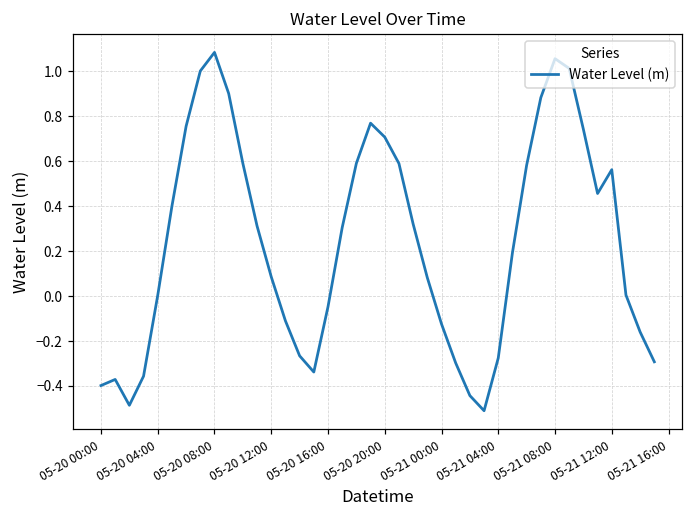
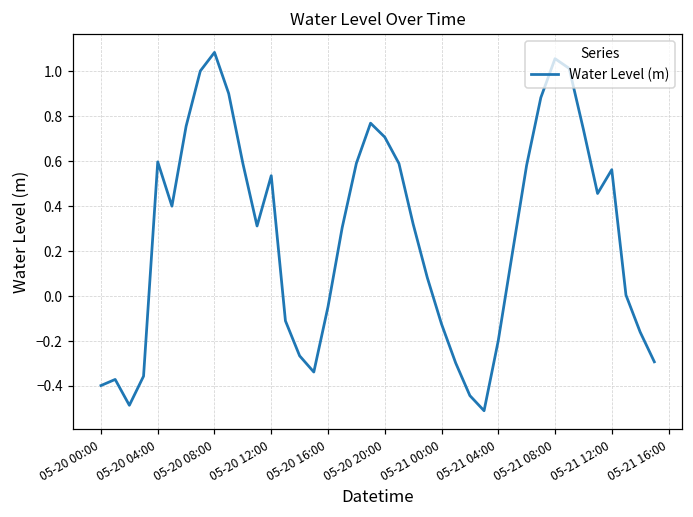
  {
    "05-20 00:00": -0.40,
-   "05-20 04:00": 0.00,
+   "05-20 04:00": 0.60,
    "05-20 08:00": 1.08,
-   "05-20 12:00": 0.09,
+   "05-20 12:00": 0.54,
    "05-20 16:00": -0.05,
    "05-20 20:00": 0.71,
    "05-21 00:00": -0.12,
-   "05-21 04:00": -0.28,
+   "05-21 04:00": -0.20,
    "05-21 12:00": 0.56
  }
